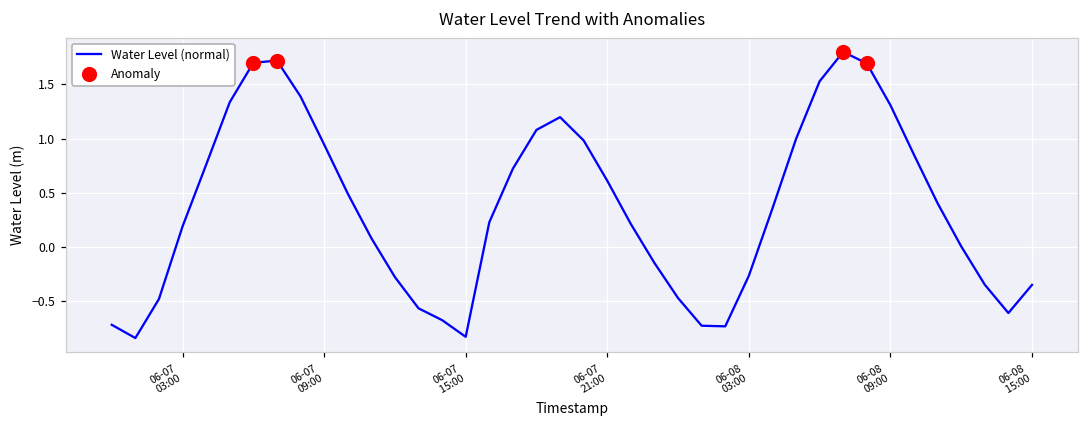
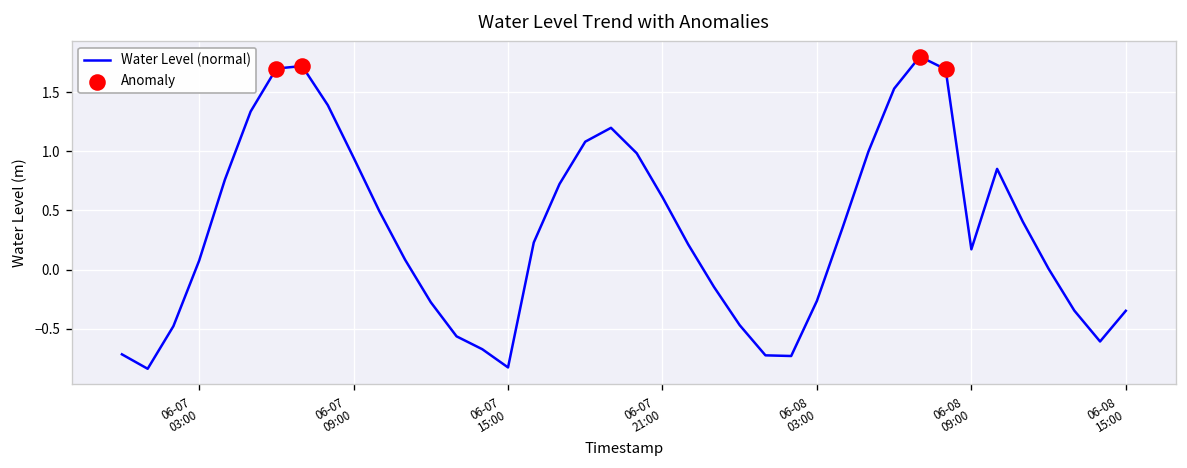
  {
    "Water Level (normal)": {
-     "06-07 03:00": 0.2,
+     "06-07 03:00": 0.1,
      "06-07 09:00": 0.9,
      "06-07 15:00": -0.8,
      "06-07 21:00": 0.6,
      "06-08 03:00": -0.3,
-     "06-08 09:00": 1.3,
+     "06-08 09:00": 0.2,
      "06-08 15:00": -0.3
    }
  }
